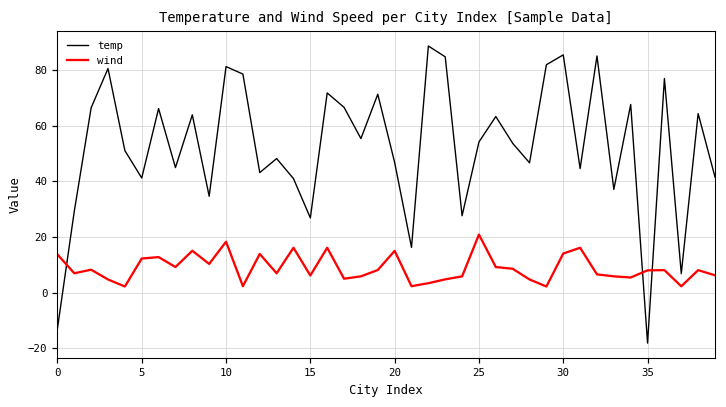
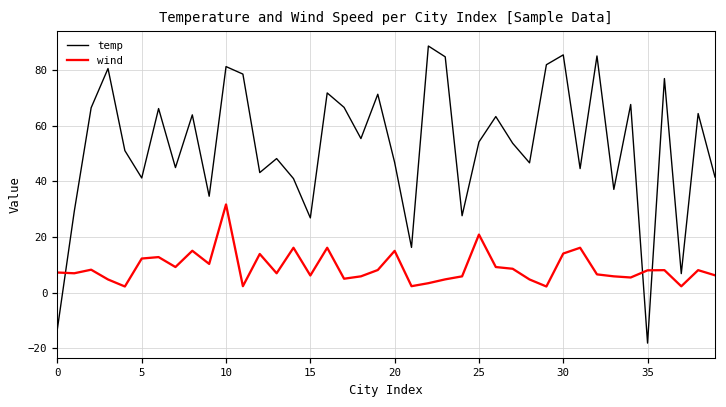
  {
    "temp": {
      "0": -13,
      "5": 41,
      "10": 81,
      "15": 27,
      "20": 47,
      "25": 54,
      "30": 86,
      "35": -18
    },
    "wind": {
-     "0": 14,
+     "0": 7,
      "5": 12,
-     "10": 18,
+     "10": 32,
      "15": 6,
      "20": 15,
      "25": 21,
      "30": 14,
      "35": 8
    }
  }
